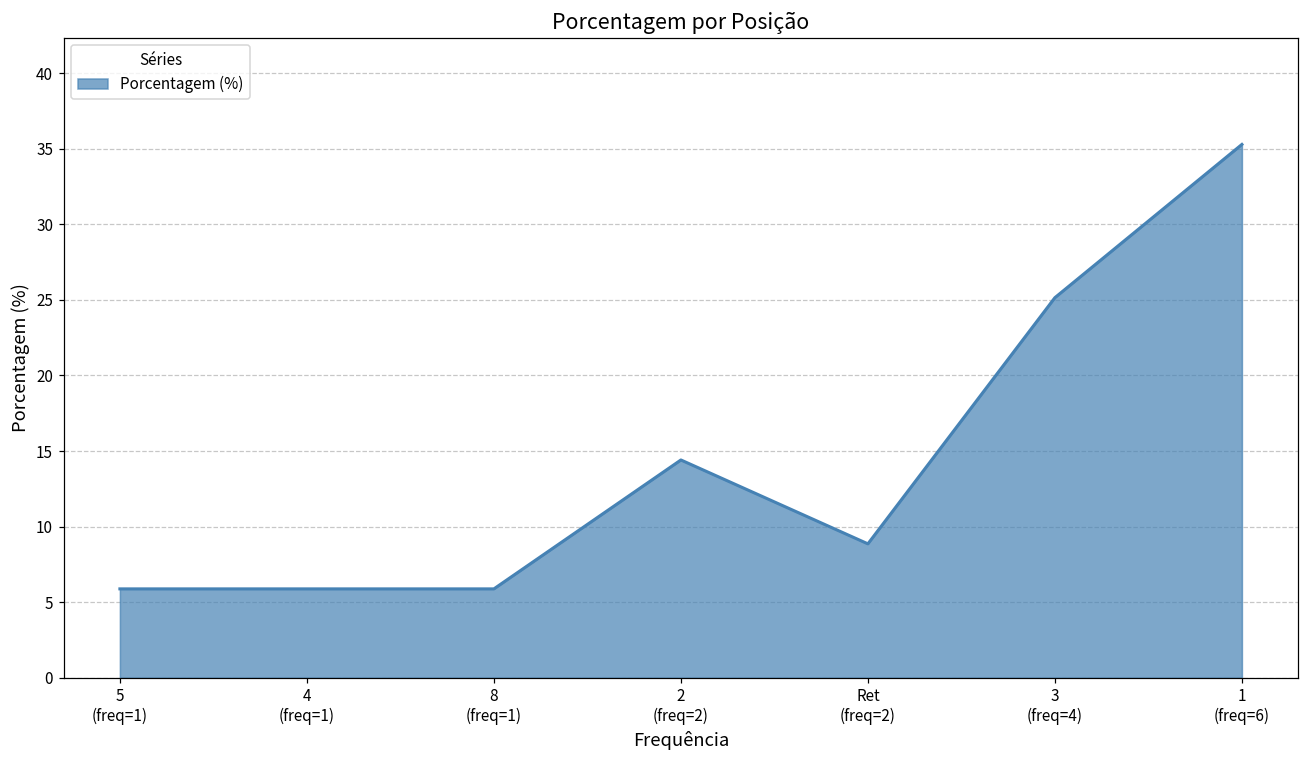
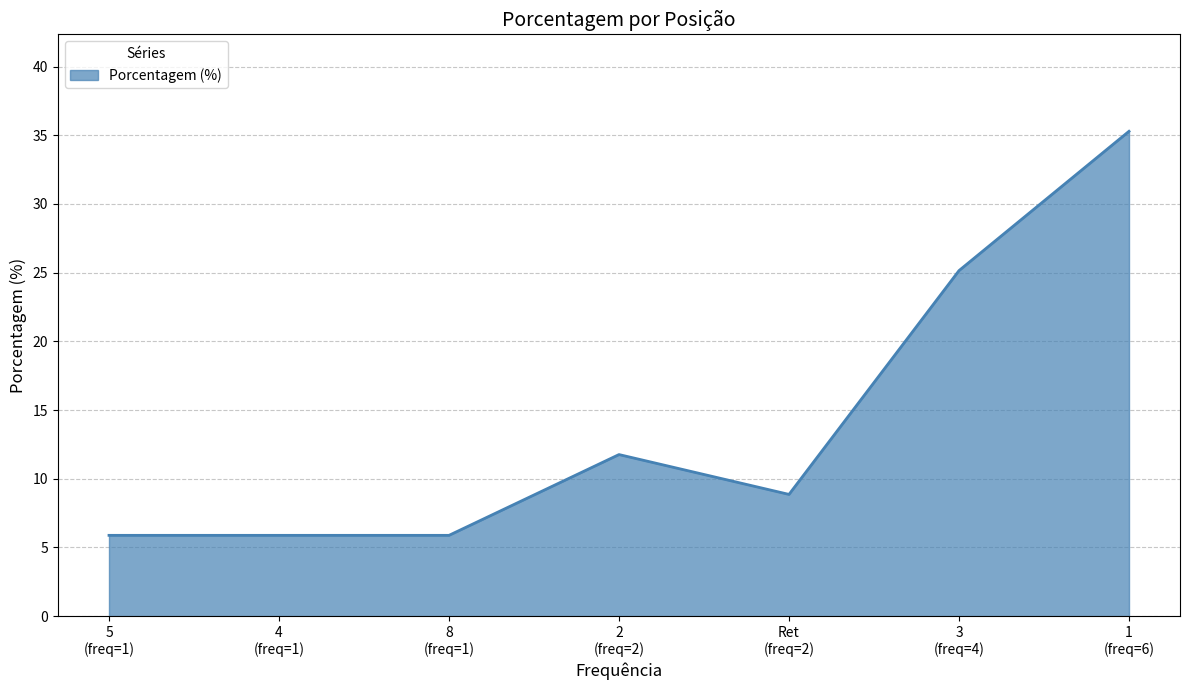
  {
    "5 (freq=1)": 5.9,
    "4 (freq=1)": 5.9,
    "8 (freq=1)": 5.9,
-   "2 (freq=2)": 14.4,
+   "2 (freq=2)": 11.8,
    "Ret (freq=2)": 8.9,
    "3 (freq=4)": 25.2,
    "1 (freq=6)": 35.3
  }
